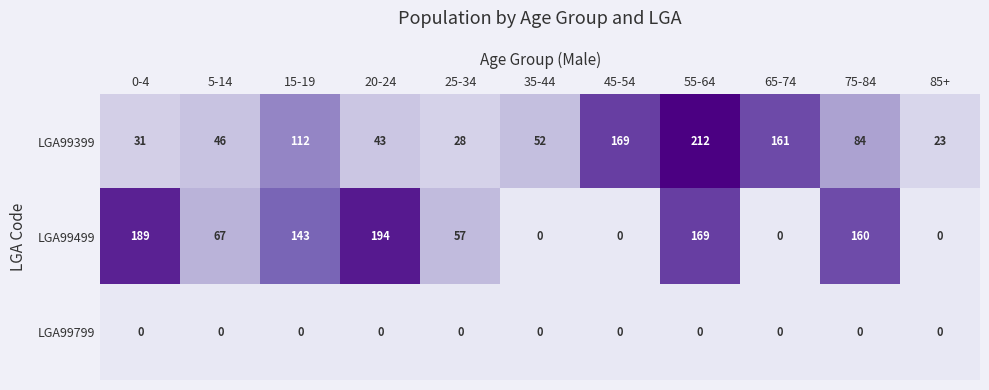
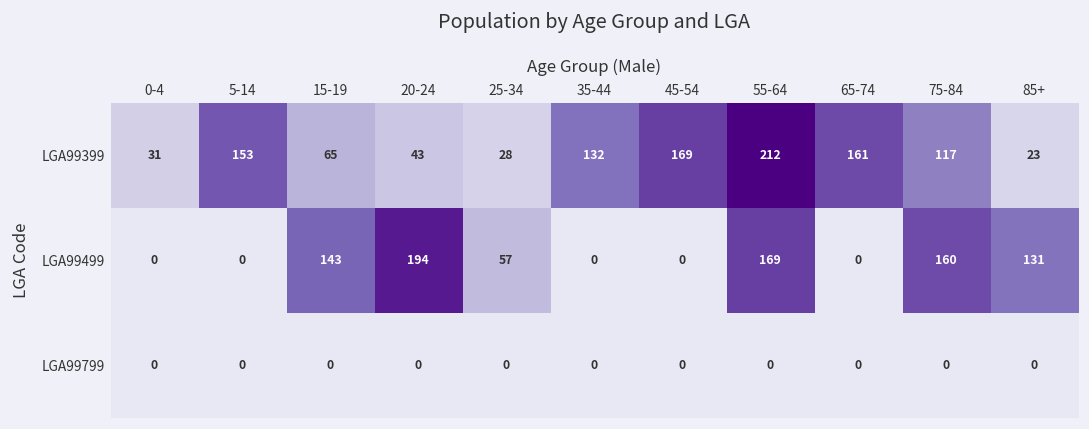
  {
    "LGA99399": {
      "0-4": 31,
-     "5-14": 46,
-     "15-19": 112,
+     "5-14": 153,
+     "15-19": 65,
      "20-24": 43,
      "25-34": 28,
-     "35-44": 52,
+     "35-44": 132,
      "45-54": 169,
      "55-64": 212,
      "65-74": 161,
-     "75-84": 84,
+     "75-84": 117,
      "85+": 23
    },
    "LGA99499": {
-     "0-4": 189,
-     "5-14": 67,
+     "0-4": 0,
+     "5-14": 0,
      "15-19": 143,
      "20-24": 194,
      "25-34": 57,
      "35-44": 0,
      "45-54": 0,
      "55-64": 169,
      "65-74": 0,
      "75-84": 160,
-     "85+": 0
+     "85+": 131
    },
    "LGA99799": {
      "0-4": 0,
      "5-14": 0,
      "15-19": 0,
      "20-24": 0,
      "25-34": 0,
      "35-44": 0,
      "45-54": 0,
      "55-64": 0,
      "65-74": 0,
      "75-84": 0,
      "85+": 0
    }
  }
